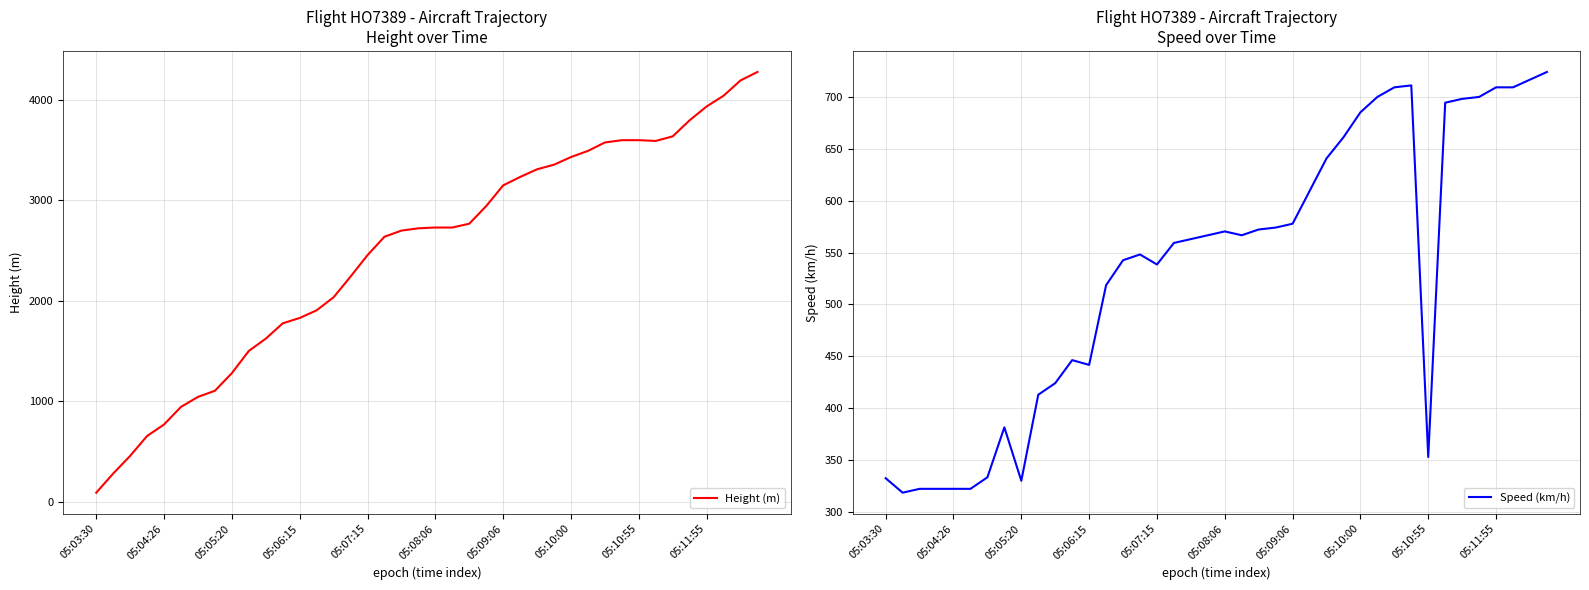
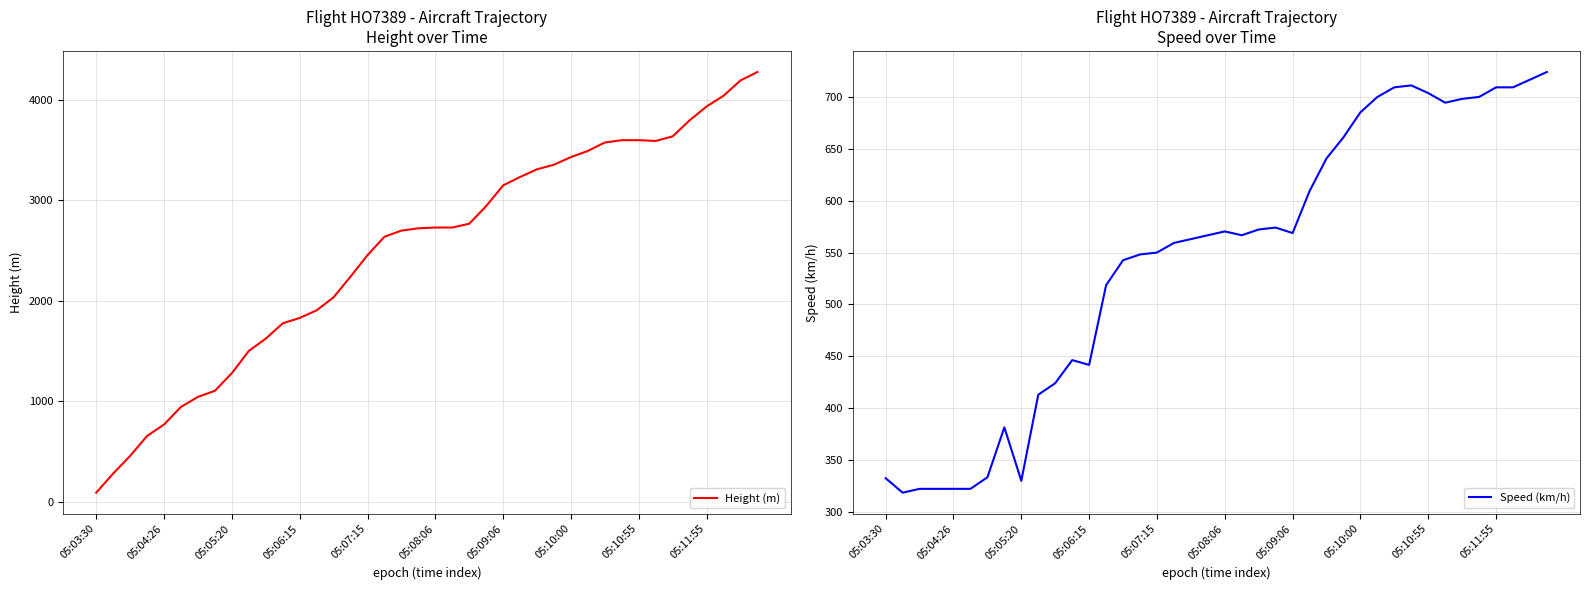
  {
    "Flight HO7389 - Aircraft Trajectory Height over Time": {
      "05:03:30": 90,
      "05:04:26": 770,
      "05:05:20": 1280,
      "05:06:15": 1830,
      "05:07:15": 2450,
      "05:08:06": 2730,
      "05:09:06": 3150,
      "05:10:00": 3430,
      "05:10:55": 3600,
      "05:11:55": 3930
    },
    "Flight HO7389 - Aircraft Trajectory Speed over Time": {
      "05:03:30": 333,
      "05:04:26": 322,
      "05:05:20": 330,
      "05:06:15": 442,
-     "05:07:15": 539,
+     "05:07:15": 550,
      "05:08:06": 570,
-     "05:09:06": 578,
+     "05:09:06": 569,
      "05:10:00": 685,
-     "05:10:55": 353,
+     "05:10:55": 704,
      "05:11:55": 709
    }
  }
